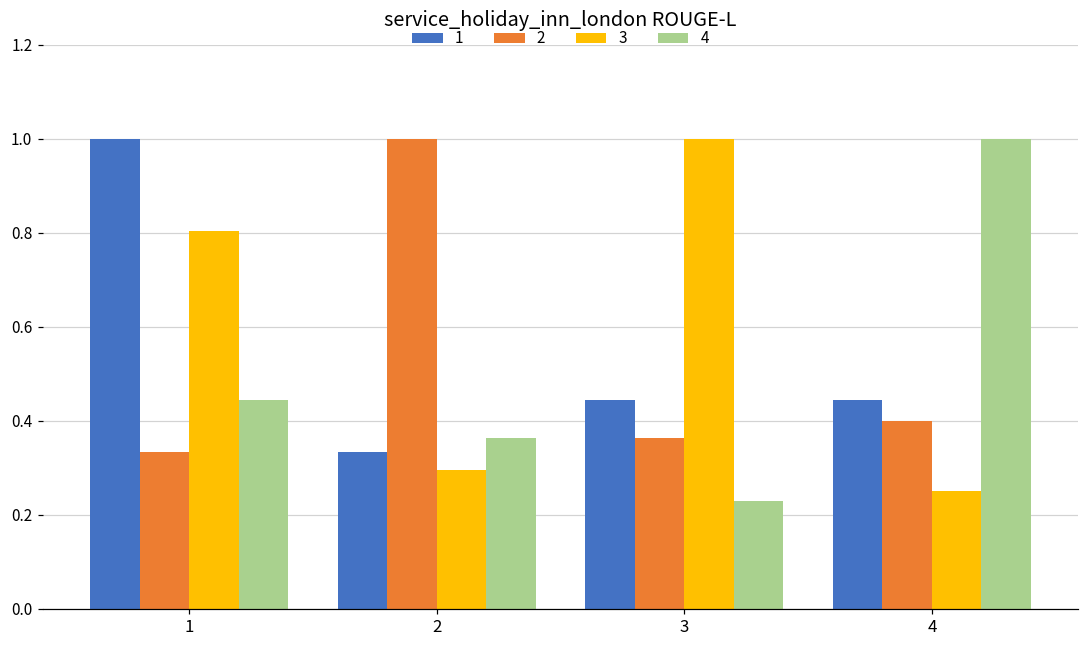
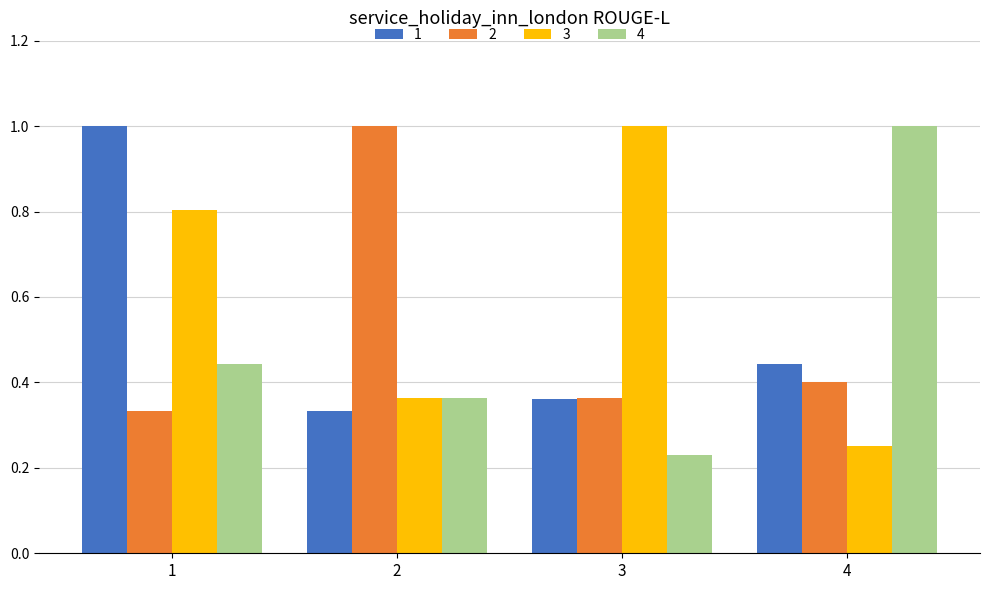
  {
    "1": {
      "1": 1.00,
      "2": 0.33,
-     "3": 0.44,
+     "3": 0.36,
      "4": 0.44
    },
    "2": {
      "1": 0.33,
      "2": 1.00,
      "3": 0.36,
      "4": 0.40
    },
    "3": {
      "1": 0.80,
-     "2": 0.29,
+     "2": 0.36,
      "3": 1.00,
      "4": 0.25
    },
    "4": {
      "1": 0.44,
      "2": 0.36,
      "3": 0.23,
      "4": 1.00
    }
  }
